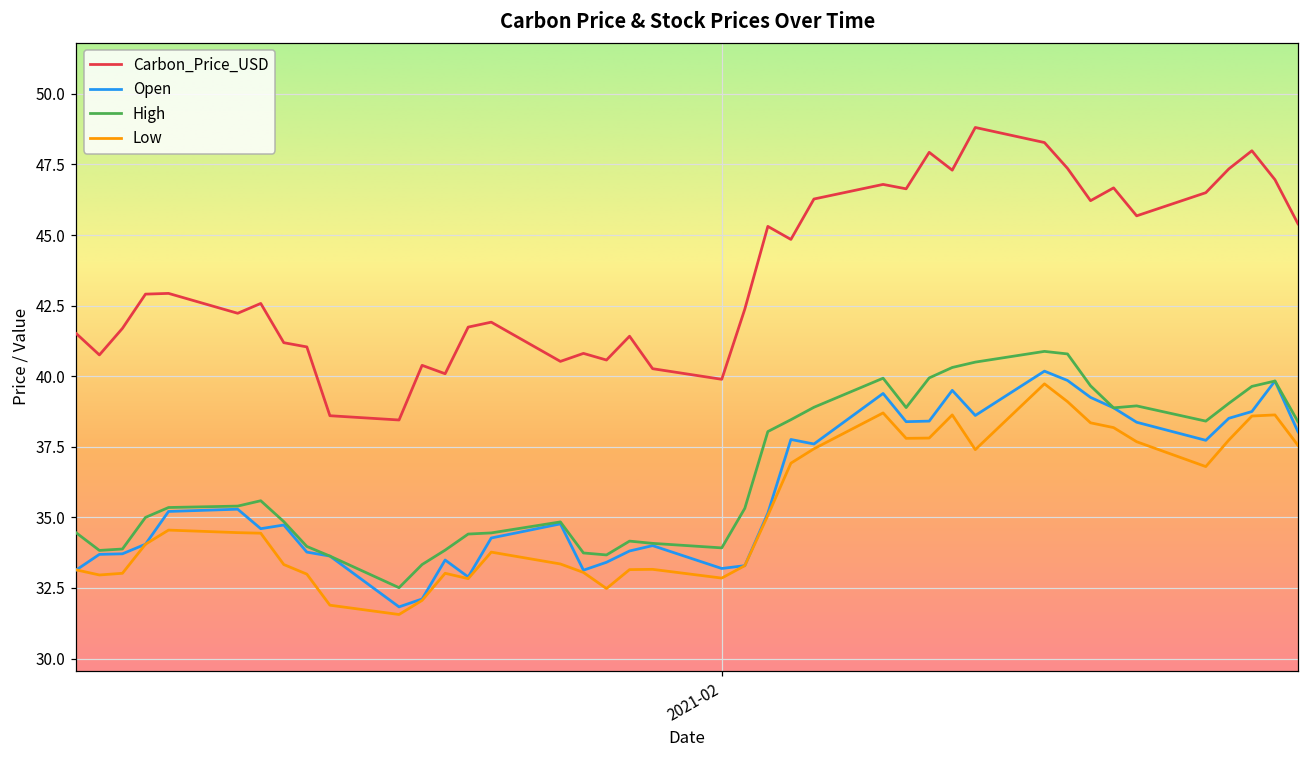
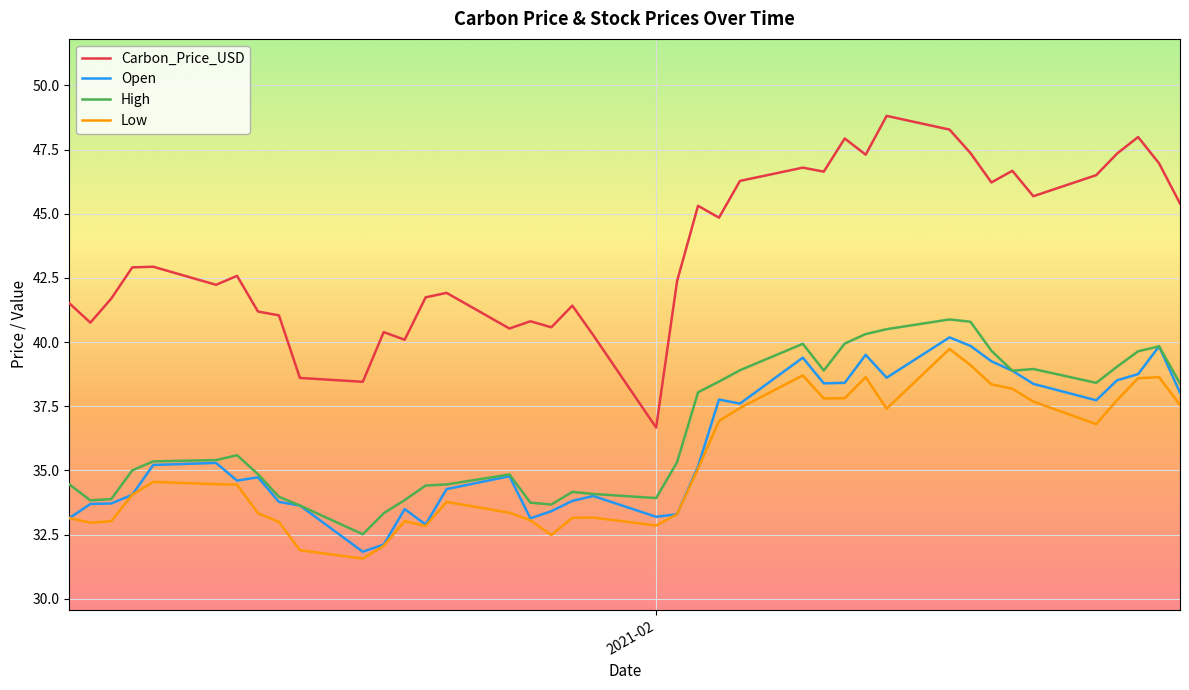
  {
    "Carbon_Price_USD": {
-     "2021-02": 39.9
+     "2021-02": 36.7
    },
    "Open": {
      "2021-02": 33.2
    },
    "High": {
      "2021-02": 33.9
    },
    "Low": {
      "2021-02": 32.9
    }
  }
